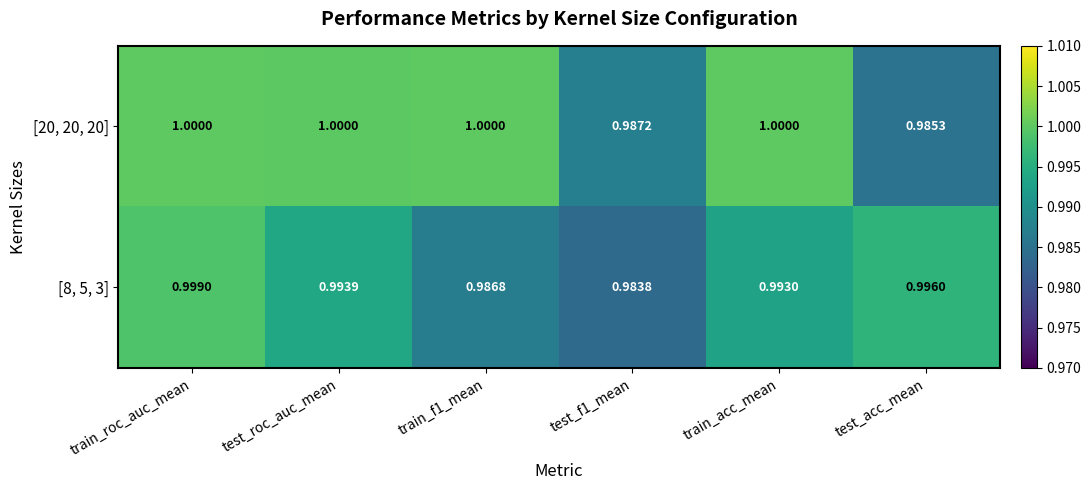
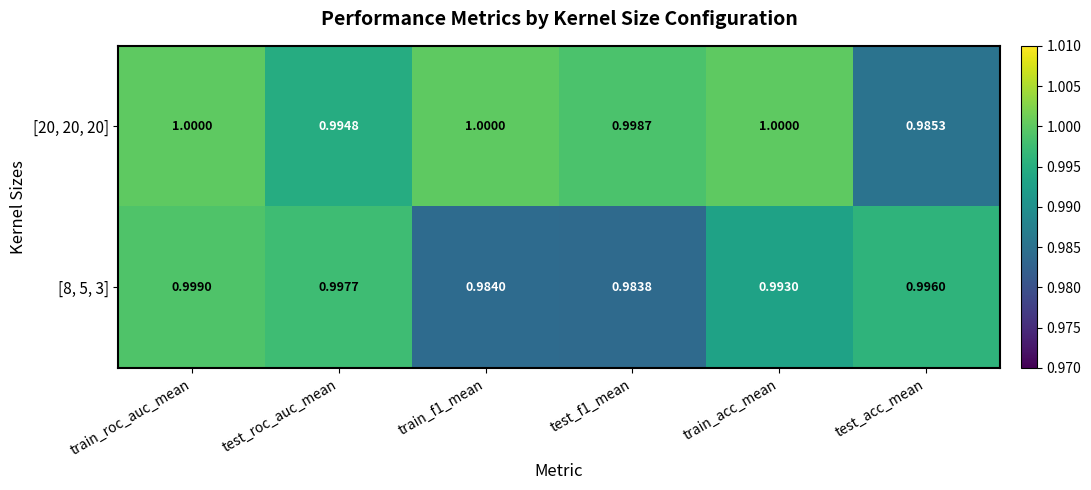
  {
    "[20, 20, 20]": {
      "train_roc_auc_mean": 1.0000,
-     "test_roc_auc_mean": 1.0000,
+     "test_roc_auc_mean": 0.9948,
      "train_f1_mean": 1.0000,
-     "test_f1_mean": 0.9872,
+     "test_f1_mean": 0.9987,
      "train_acc_mean": 1.0000,
      "test_acc_mean": 0.9853
    },
    "[8, 5, 3]": {
      "train_roc_auc_mean": 0.9990,
-     "test_roc_auc_mean": 0.9939,
-     "train_f1_mean": 0.9868,
+     "test_roc_auc_mean": 0.9977,
+     "train_f1_mean": 0.9840,
      "test_f1_mean": 0.9838,
      "train_acc_mean": 0.9930,
      "test_acc_mean": 0.9960
    }
  }
